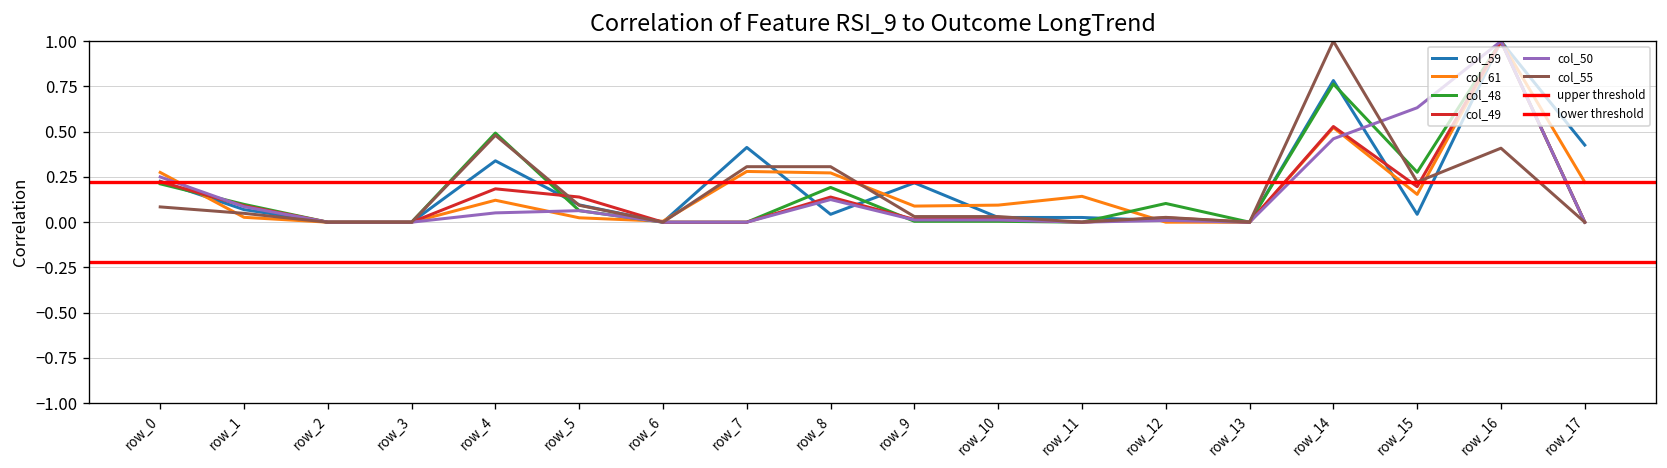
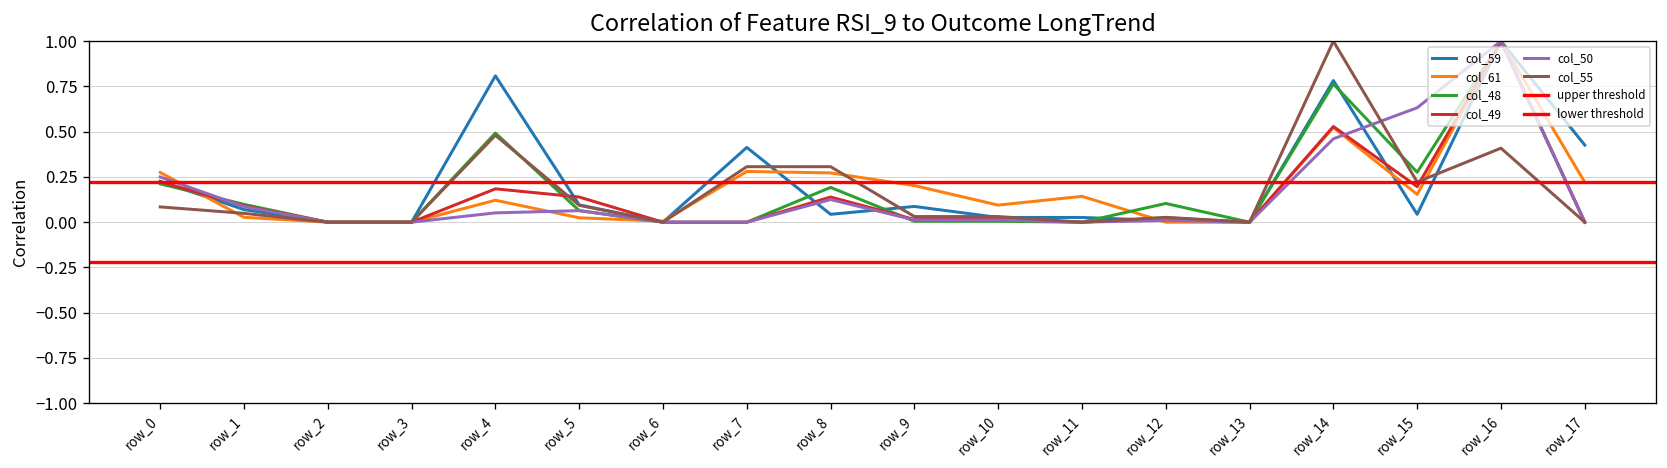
  {
    "col_59": {
-     "row_4": 0.34,
+     "row_4": 0.81,
      "row_7": 0.41,
      "row_8": 0.04,
-     "row_9": 0.22,
+     "row_9": 0.09,
      "row_11": 0.03,
      "row_14": 0.78,
      "row_15": 0.04,
      "row_17": 0.43
    },
    "col_61": {
      "row_0": 0.27,
      "row_1": 0.03,
      "row_4": 0.12,
      "row_5": 0.02,
      "row_7": 0.28,
      "row_8": 0.27,
-     "row_9": 0.09,
+     "row_9": 0.20,
      "row_10": 0.09,
      "row_11": 0.14,
      "row_15": 0.15,
      "row_17": 0.22
    },
    "col_48": {
      "row_8": 0.19,
      "row_12": 0.10,
      "row_14": 0.76,
      "row_15": 0.28
    },
    "col_49": {
      "row_4": 0.18,
      "row_5": 0.14,
      "row_15": 0.20
    },
    "col_50": {
      "row_0": 0.25,
      "row_4": 0.05,
      "row_14": 0.46,
      "row_15": 0.63
    },
    "col_55": {
      "row_0": 0.08,
      "row_1": 0.05,
      "row_7": 0.31,
      "row_8": 0.31,
      "row_14": 1.00,
      "row_15": 0.22,
      "row_16": 0.41
    }
  }
